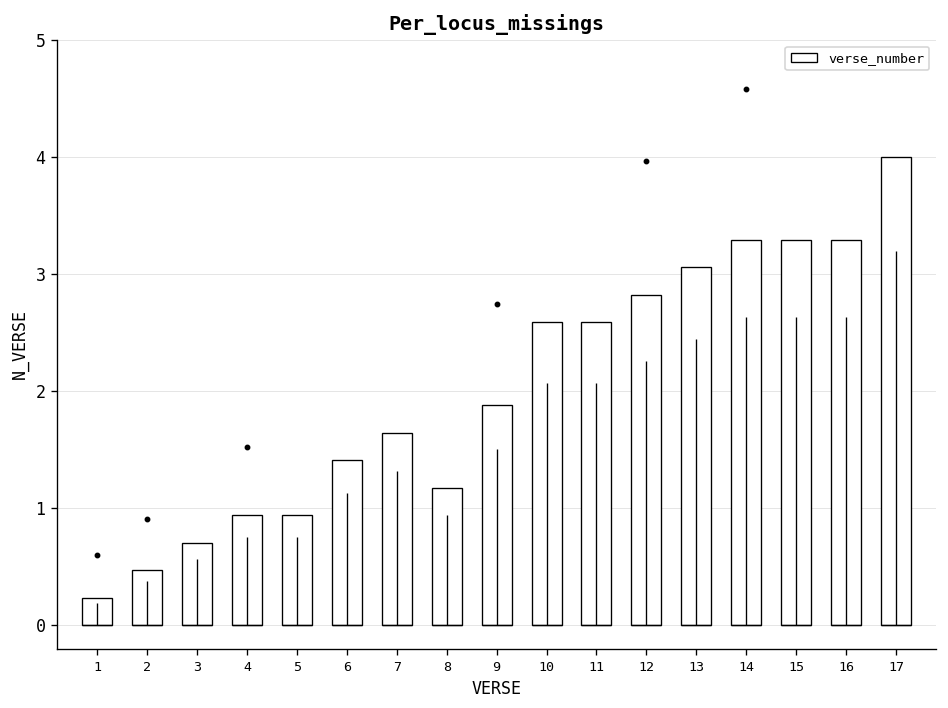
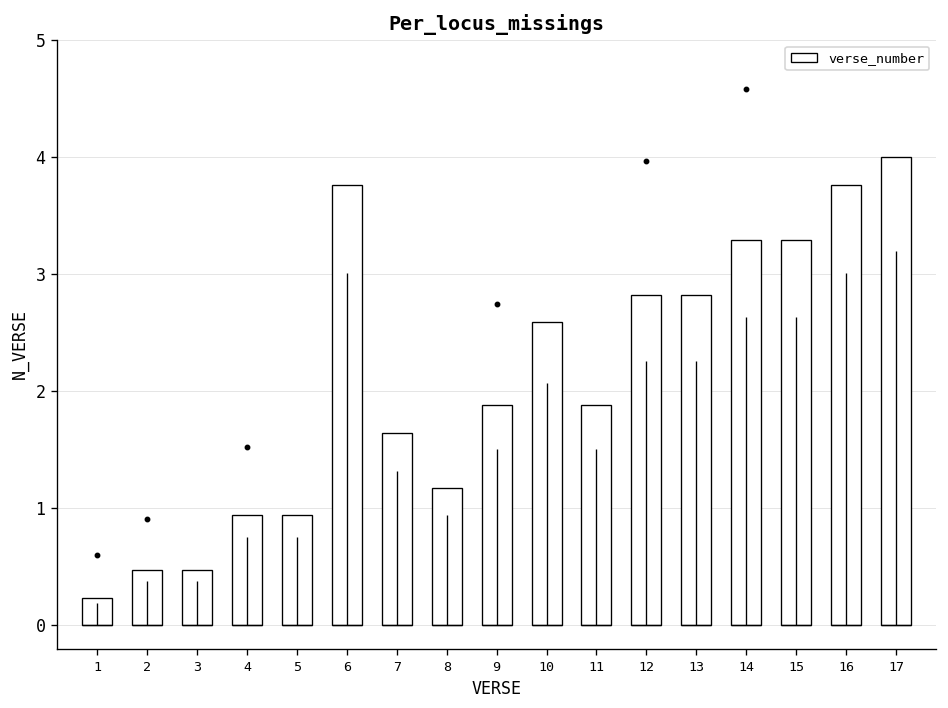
  {
    "verse_number": {
      "1": 0.2,
      "2": 0.5,
-     "3": 0.7,
+     "3": 0.5,
      "4": 0.9,
      "5": 0.9,
-     "6": 1.4,
+     "6": 3.8,
      "7": 1.6,
      "8": 1.2,
      "9": 1.9,
      "10": 2.6,
-     "11": 2.6,
+     "11": 1.9,
      "12": 2.8,
-     "13": 3.1,
+     "13": 2.8,
      "14": 3.3,
      "15": 3.3,
-     "16": 3.3,
+     "16": 3.8,
      "17": 4.0
    }
  }
